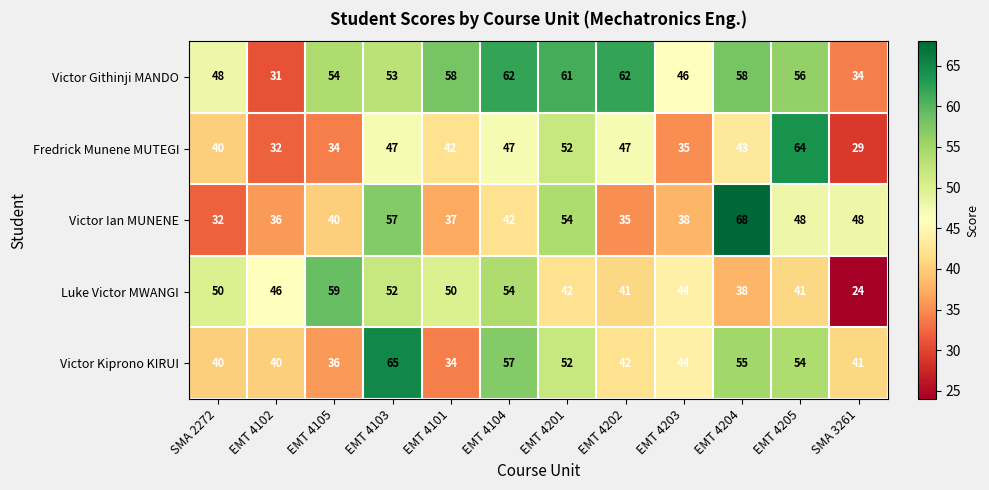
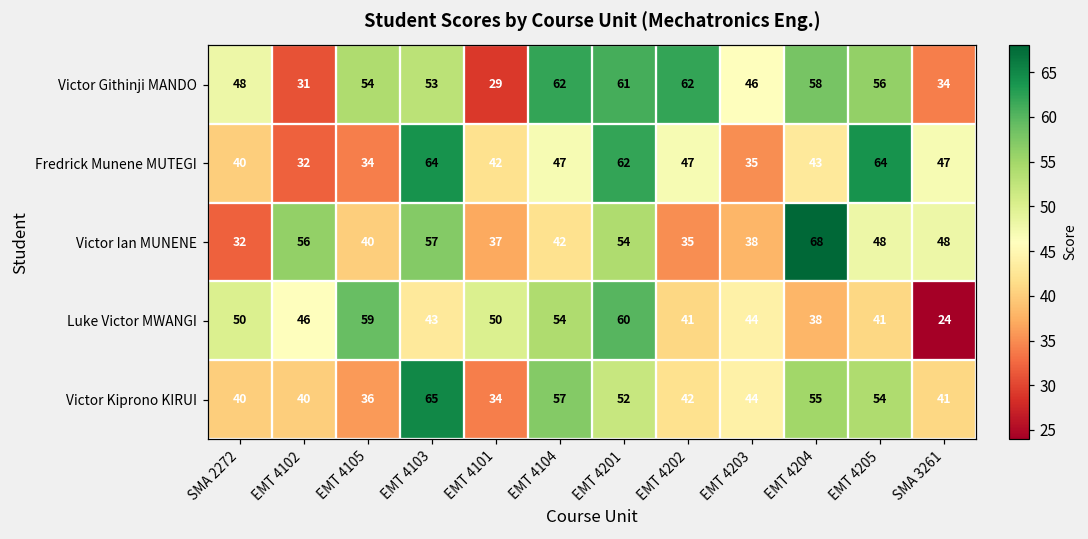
  {
    "Victor Githinji MANDO": {
      "SMA 2272": 48,
      "EMT 4102": 31,
      "EMT 4105": 54,
      "EMT 4103": 53,
-     "EMT 4101": 58,
+     "EMT 4101": 29,
      "EMT 4104": 62,
      "EMT 4201": 61,
      "EMT 4202": 62,
      "EMT 4203": 46,
      "EMT 4204": 58,
      "EMT 4205": 56,
      "SMA 3261": 34
    },
    "Fredrick Munene MUTEGI": {
      "SMA 2272": 40,
      "EMT 4102": 32,
      "EMT 4105": 34,
-     "EMT 4103": 47,
+     "EMT 4103": 64,
      "EMT 4101": 42,
      "EMT 4104": 47,
-     "EMT 4201": 52,
+     "EMT 4201": 62,
      "EMT 4202": 47,
      "EMT 4203": 35,
      "EMT 4204": 43,
      "EMT 4205": 64,
-     "SMA 3261": 29
+     "SMA 3261": 47
    },
    "Victor Ian MUNENE": {
      "SMA 2272": 32,
-     "EMT 4102": 36,
+     "EMT 4102": 56,
      "EMT 4105": 40,
      "EMT 4103": 57,
      "EMT 4101": 37,
      "EMT 4104": 42,
      "EMT 4201": 54,
      "EMT 4202": 35,
      "EMT 4203": 38,
      "EMT 4204": 68,
      "EMT 4205": 48,
      "SMA 3261": 48
    },
    "Luke Victor MWANGI": {
      "SMA 2272": 50,
      "EMT 4102": 46,
      "EMT 4105": 59,
-     "EMT 4103": 52,
+     "EMT 4103": 43,
      "EMT 4101": 50,
      "EMT 4104": 54,
-     "EMT 4201": 42,
+     "EMT 4201": 60,
      "EMT 4202": 41,
      "EMT 4203": 44,
      "EMT 4204": 38,
      "EMT 4205": 41,
      "SMA 3261": 24
    },
    "Victor Kiprono KIRUI": {
      "SMA 2272": 40,
      "EMT 4102": 40,
      "EMT 4105": 36,
      "EMT 4103": 65,
      "EMT 4101": 34,
      "EMT 4104": 57,
      "EMT 4201": 52,
      "EMT 4202": 42,
      "EMT 4203": 44,
      "EMT 4204": 55,
      "EMT 4205": 54,
      "SMA 3261": 41
    }
  }
